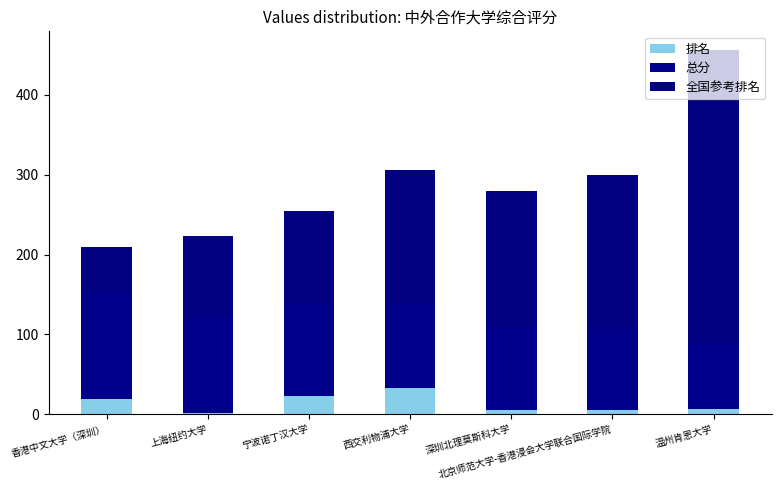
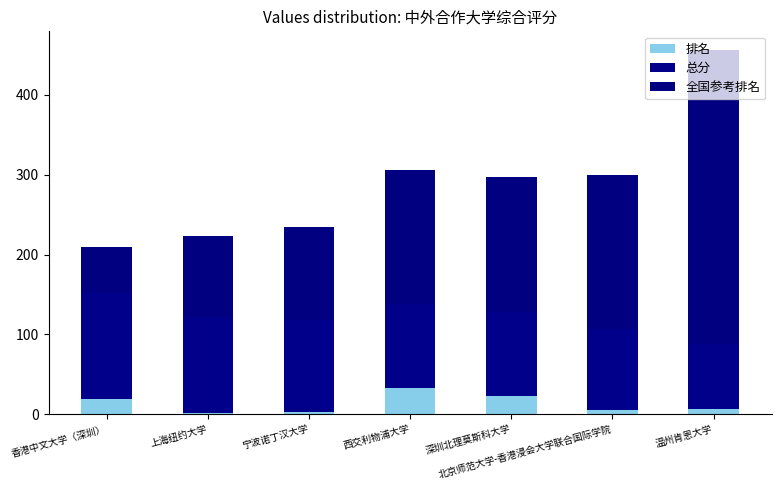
  {
    "排名": {
      "香港中文大学（深圳）": 20,
-     "宁波诺丁汉大学": 20,
+     "宁波诺丁汉大学": 0,
      "西交利物浦大学": 30,
-     "深圳北理莫斯科大学": 10,
+     "深圳北理莫斯科大学": 20,
      "北京师范大学-香港浸会大学联合国际学院": 10,
      "温州肯恩大学": 10
    }
  }
